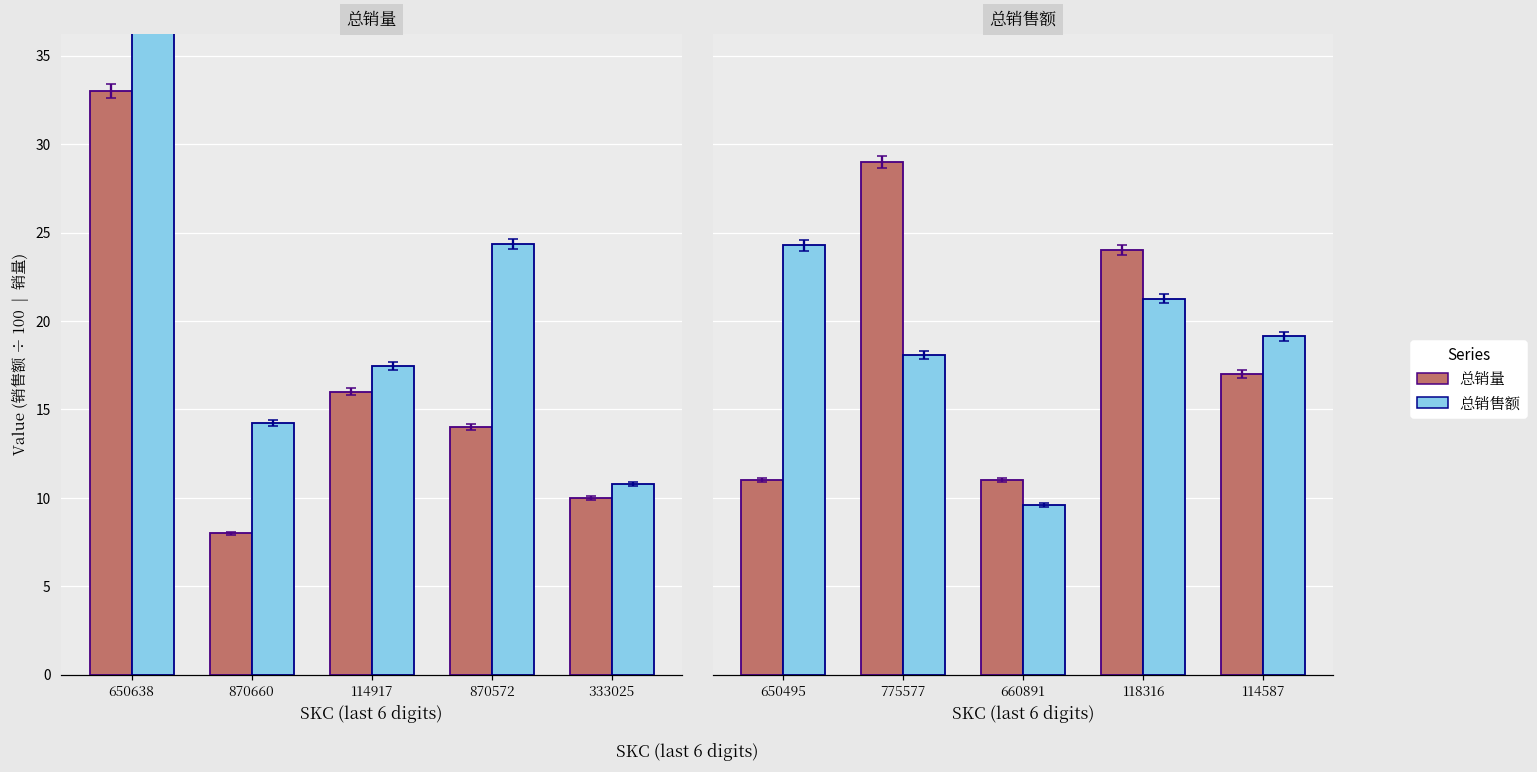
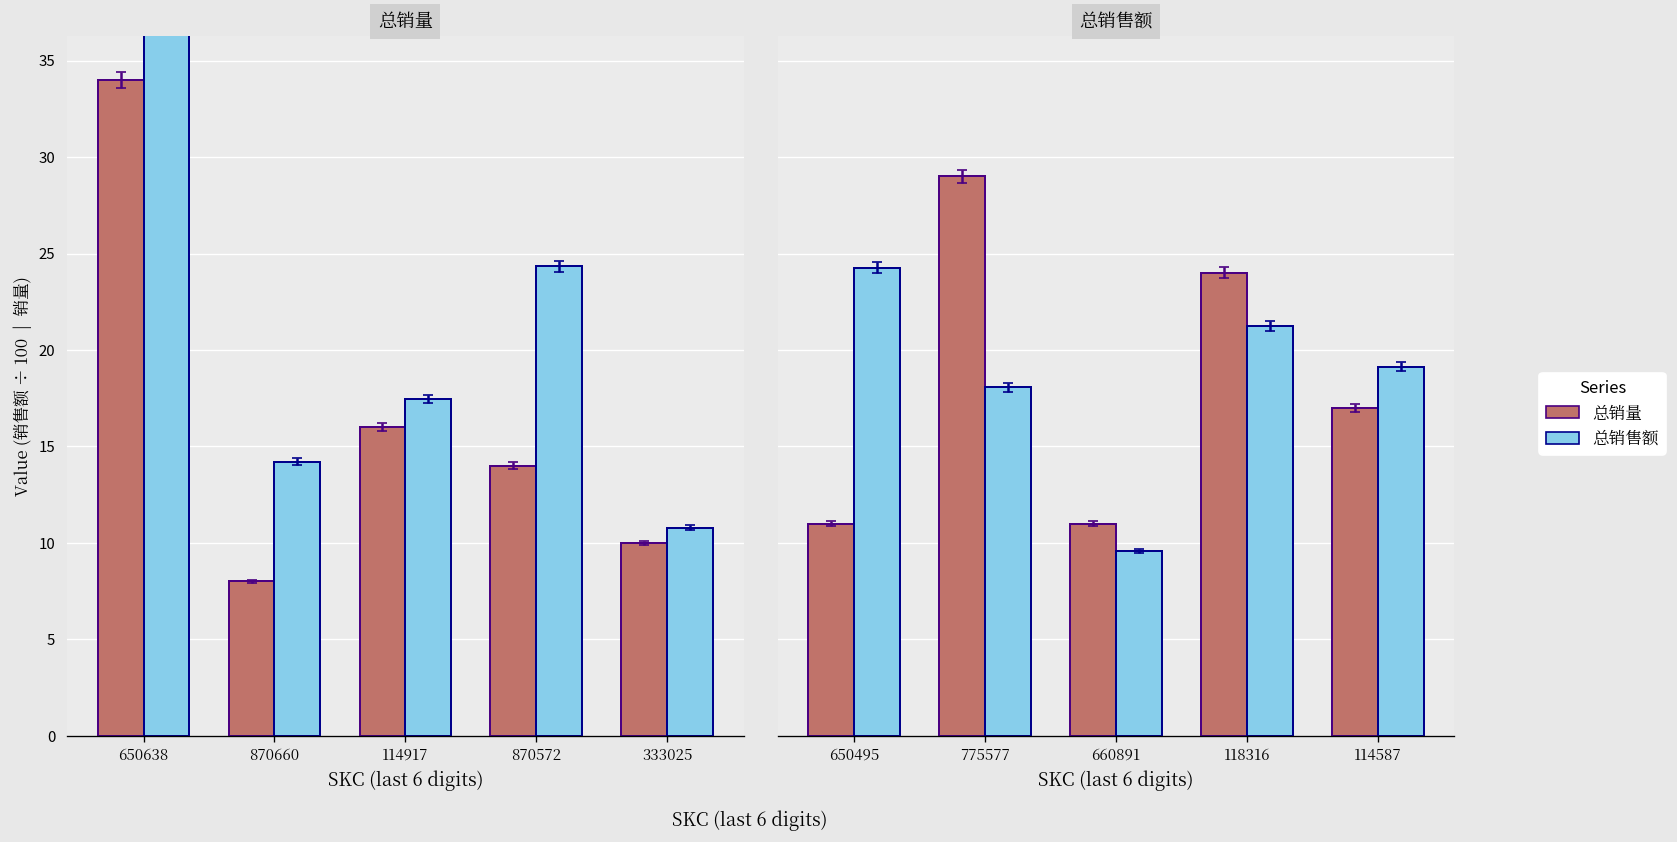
  {
    "总销量": {
      "总销量": {
-       "650638": 33,
+       "650638": 34,
        "870660": 8,
        "114917": 16,
        "870572": 14,
        "333025": 10
      },
      "总销售额": {
        "870660": 14.2,
        "114917": 17.5,
        "870572": 24.3,
        "333025": 10.8
      }
    }
  }
